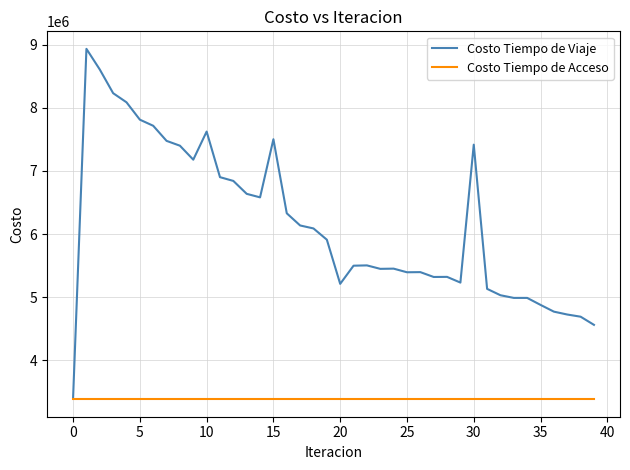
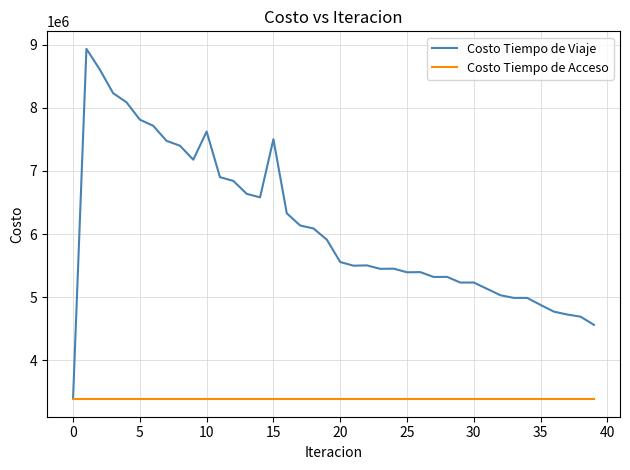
  {
    "Costo Tiempo de Viaje": {
      "5": 7800000,
      "10": 7600000,
      "15": 7500000,
-     "20": 5200000,
+     "20": 5600000,
      "25": 5400000,
-     "30": 7400000,
+     "30": 5200000,
      "35": 4900000
    },
    "Costo Tiempo de Acceso": {
      "5": 3400000,
      "10": 3400000,
      "15": 3400000,
      "20": 3400000,
      "25": 3400000,
      "30": 3400000,
      "35": 3400000
    }
  }
